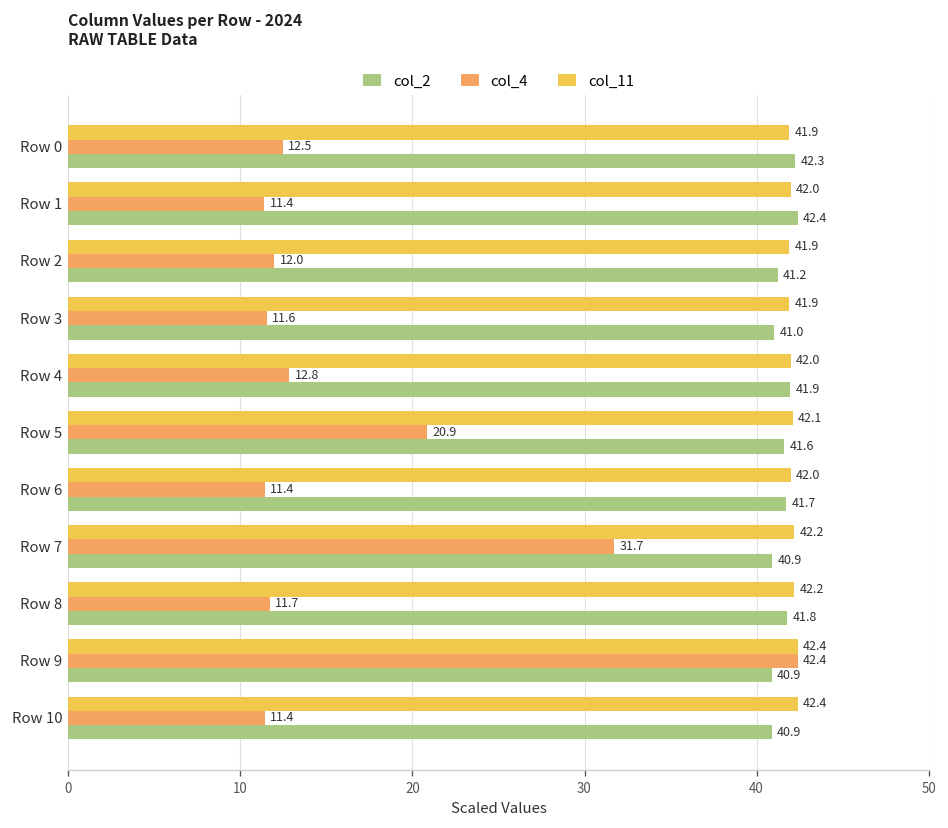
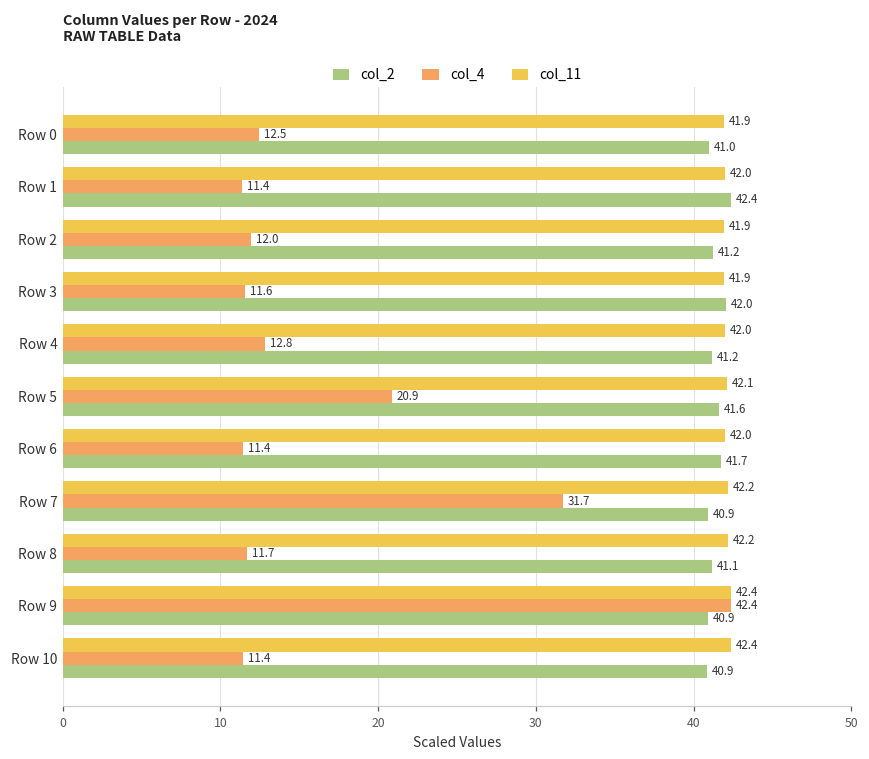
  {
    "col_2": {
-     "Row 0": 42.3,
+     "Row 0": 41.0,
      "Row 1": 42.4,
      "Row 2": 41.2,
-     "Row 3": 41.0,
-     "Row 4": 41.9,
+     "Row 3": 42.0,
+     "Row 4": 41.2,
      "Row 5": 41.6,
      "Row 6": 41.7,
      "Row 7": 40.9,
-     "Row 8": 41.8,
+     "Row 8": 41.1,
      "Row 9": 40.9,
      "Row 10": 40.9
    }
  }
